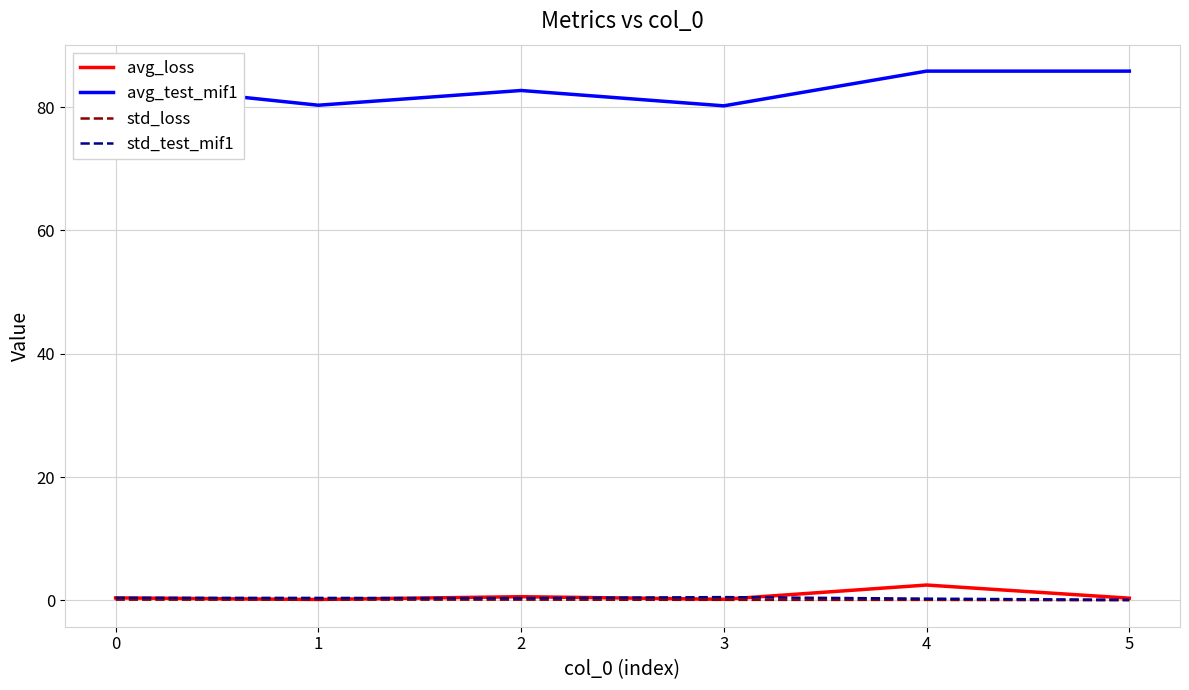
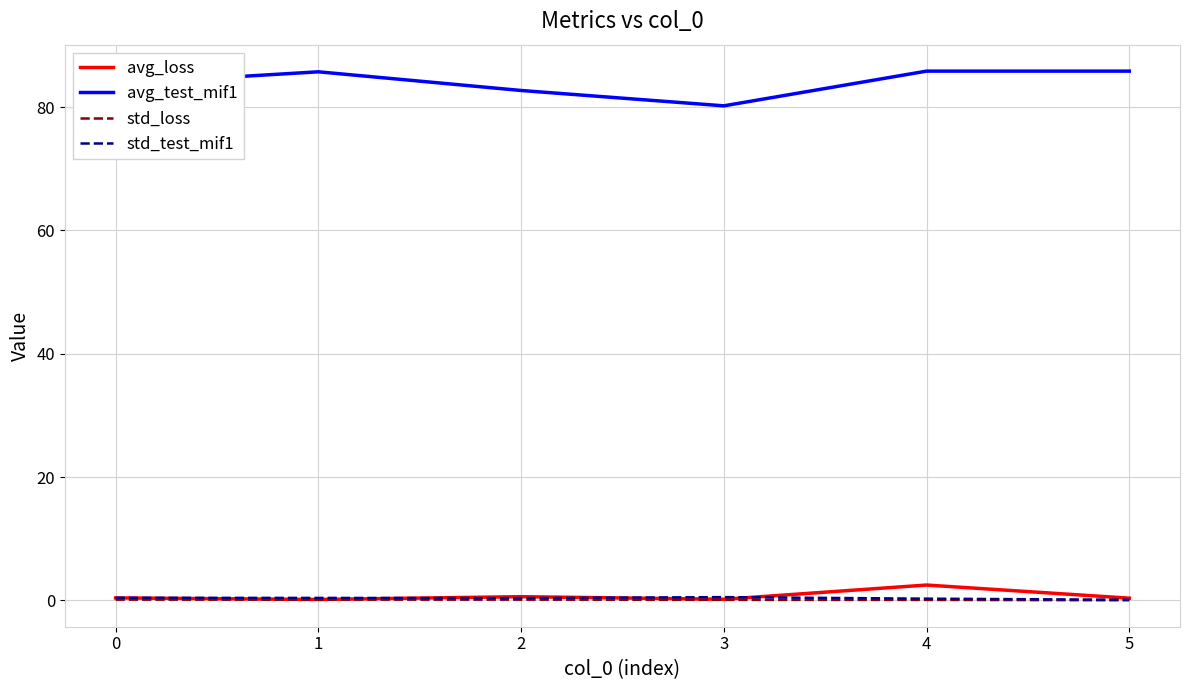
  {
    "avg_loss": {
      "4": 2
    },
    "avg_test_mif1": {
-     "1": 80,
+     "1": 86,
      "2": 83,
      "3": 80,
      "4": 86,
      "5": 86
    }
  }
